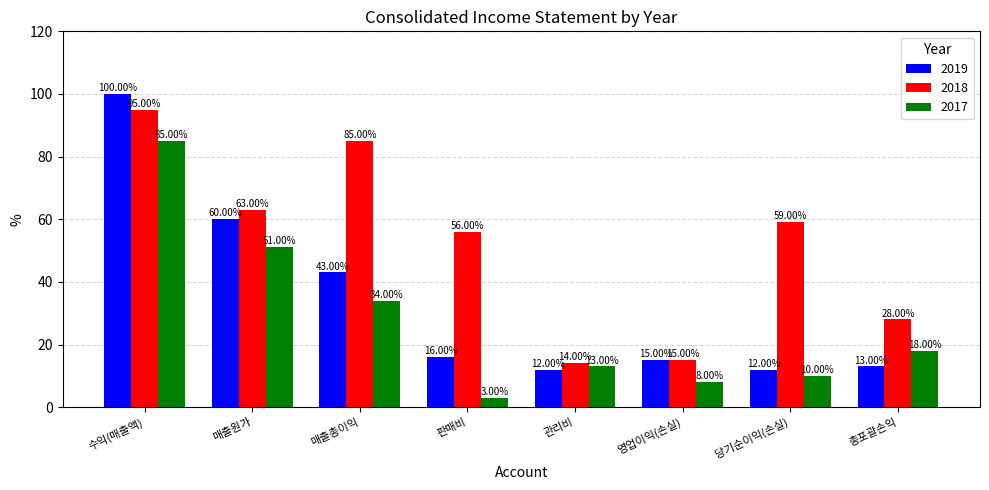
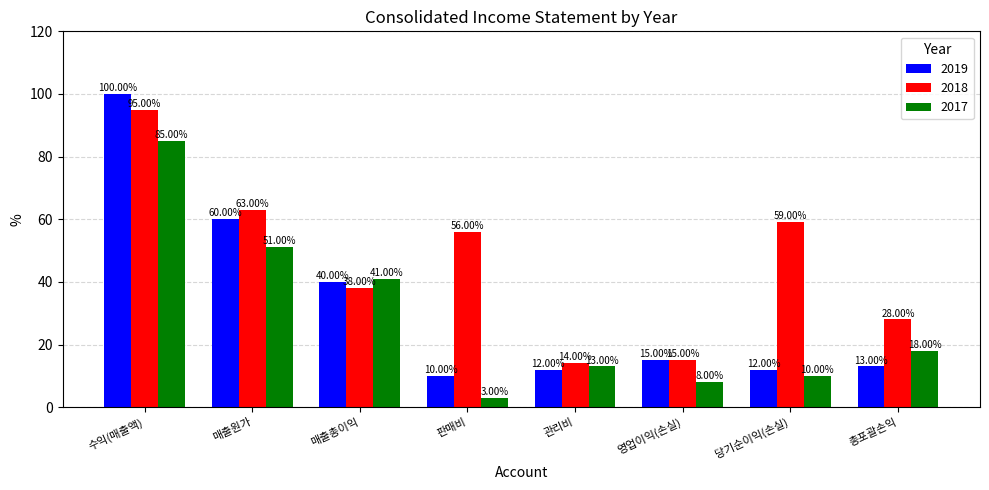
  {
    "2019": {
      "수익(매출액)": "100.00%",
      "매출원가": "60.00%",
-     "매출총이익": "43.00%",
-     "판매비": "16.00%",
+     "매출총이익": "40.00%",
+     "판매비": "10.00%",
      "관리비": "12.00%",
      "당기순이익(손실)": "12.00%",
      "총포괄손익": "13.00%"
    },
    "2018": {
      "수익(매출액)": "95.00%",
      "매출원가": "63.00%",
-     "매출총이익": "85.00%",
+     "매출총이익": "38.00%",
      "판매비": "56.00%",
      "관리비": "14.00%",
      "당기순이익(손실)": "59.00%",
      "총포괄손익": "28.00%"
    },
    "2017": {
      "수익(매출액)": "85.00%",
      "매출원가": "51.00%",
-     "매출총이익": "34.00%",
+     "매출총이익": "41.00%",
      "판매비": "3.00%",
      "관리비": "13.00%",
      "영업이익(손실)": "8.00%",
      "당기순이익(손실)": "10.00%",
      "총포괄손익": "18.00%"
    }
  }
